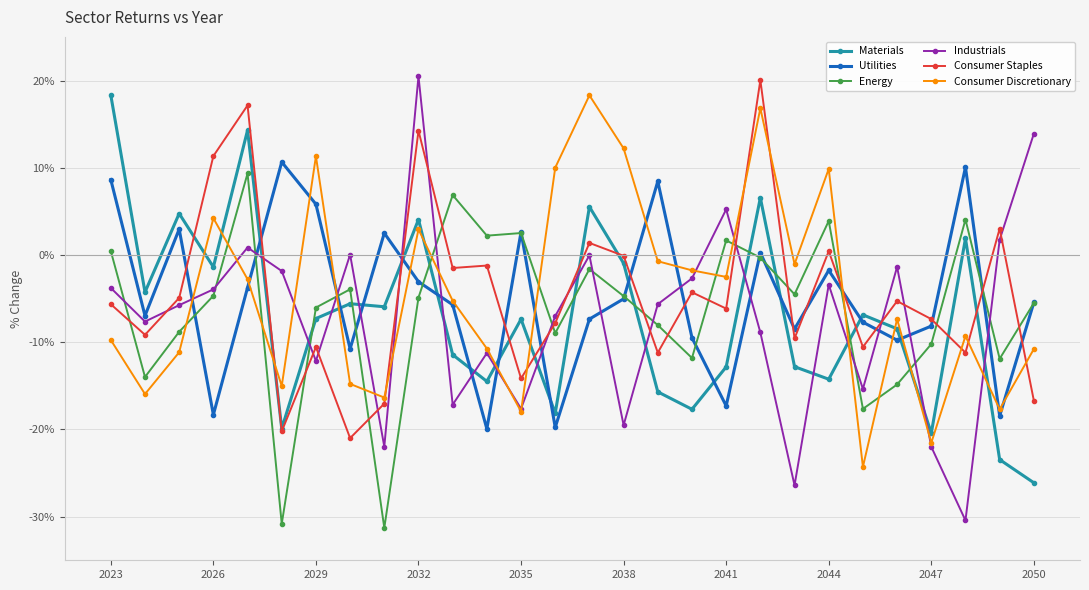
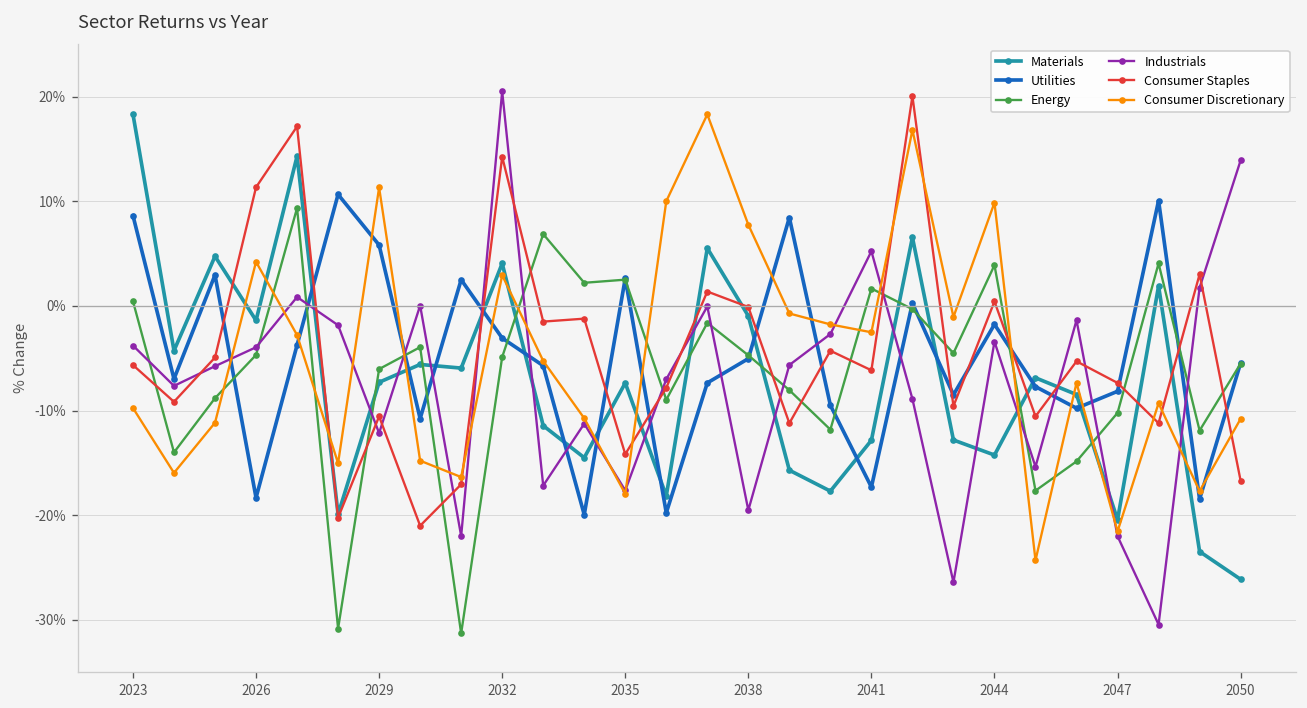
  {
    "Energy": {
      "2023": "0%",
      "2026": "-5%",
      "2029": "-6%",
      "2032": "-5%",
      "2038": "-5%",
      "2041": "2%",
      "2044": "4%",
      "2047": "-10%"
    },
    "Industrials": {
      "2023": "-4%",
      "2026": "-4%",
      "2029": "-12%",
      "2032": "20%",
      "2035": "-18%",
      "2038": "-20%",
      "2041": "5%",
      "2044": "-3%",
      "2047": "-22%",
      "2050": "14%"
    },
    "Consumer Staples": {
      "2023": "-6%",
      "2026": "11%",
      "2029": "-11%",
      "2032": "14%",
      "2035": "-14%",
      "2038": "0%",
      "2041": "-6%",
      "2044": "0%",
      "2047": "-7%",
      "2050": "-17%"
    },
    "Consumer Discretionary": {
      "2023": "-10%",
      "2026": "4%",
      "2029": "11%",
      "2032": "3%",
      "2035": "-18%",
-     "2038": "12%",
+     "2038": "8%",
      "2041": "-3%",
      "2044": "10%",
      "2047": "-22%",
      "2050": "-11%"
    }
  }
